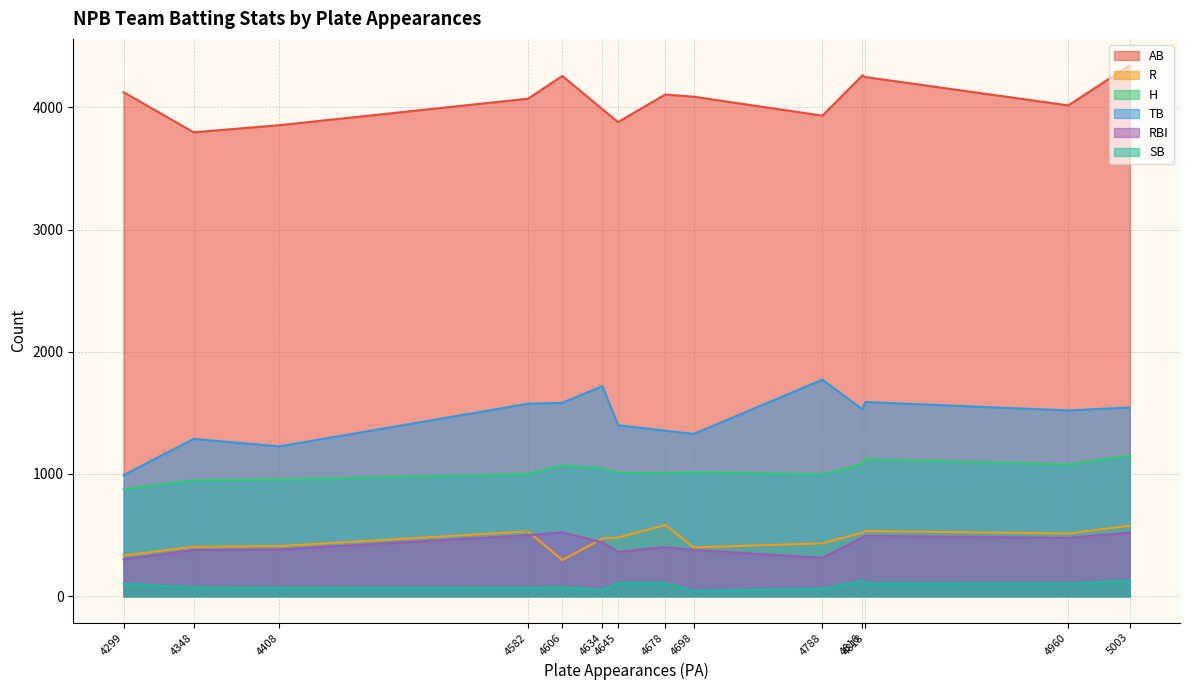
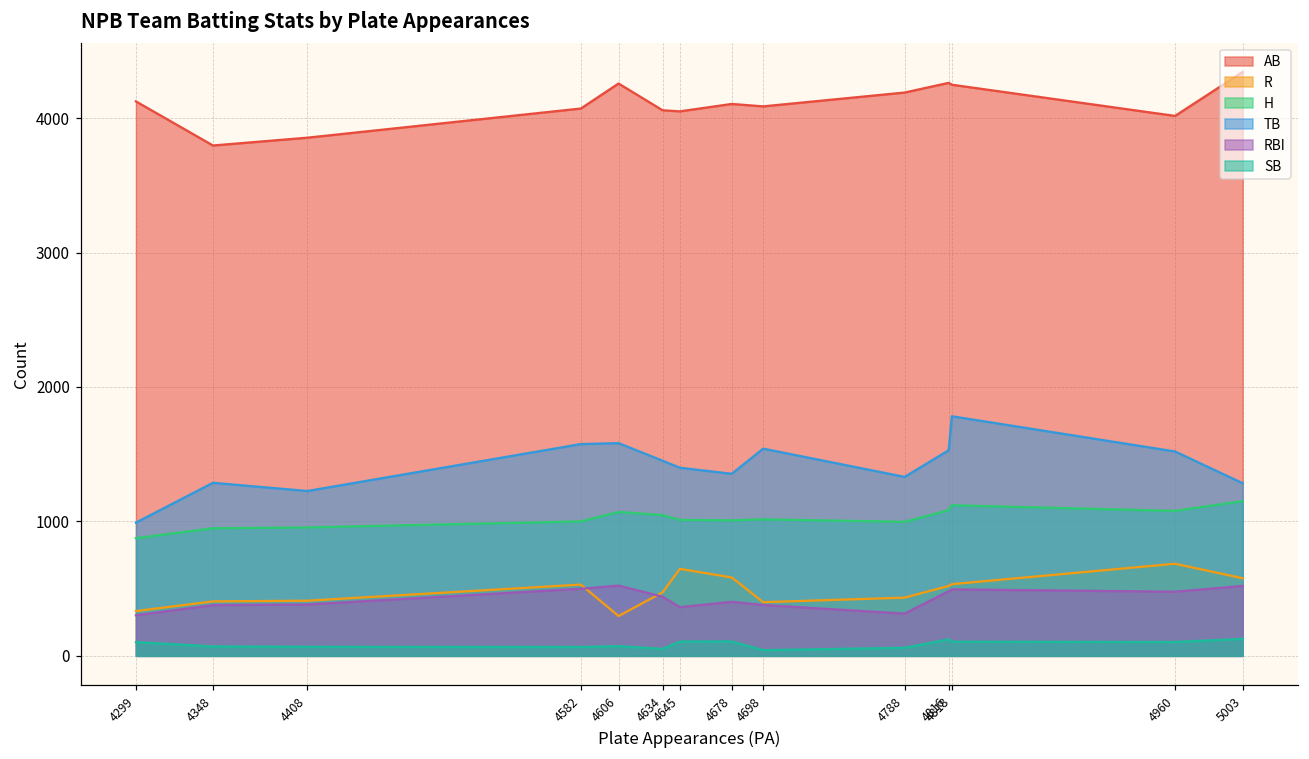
  {
    "AB": {
      "4299": 4120,
      "4348": 3800,
      "4408": 3850,
      "4582": 4070,
      "4606": 4260,
-     "4634": 3990,
-     "4645": 3880,
+     "4634": 4060,
+     "4645": 4050,
      "4678": 4110,
      "4698": 4090,
-     "4788": 3930,
+     "4788": 4190,
      "4816": 4260,
      "4818": 4250,
      "4960": 4020
    },
    "R": {
      "4299": 330,
      "4348": 410,
      "4408": 410,
      "4582": 530,
      "4606": 300,
      "4634": 470,
-     "4645": 480,
+     "4645": 650,
      "4678": 580,
      "4788": 430,
      "4816": 520,
      "4818": 530,
-     "4960": 510,
+     "4960": 690,
      "5003": 580
    },
    "TB": {
      "4299": 990,
      "4348": 1290,
      "4408": 1230,
      "4582": 1580,
      "4606": 1580,
-     "4634": 1720,
+     "4634": 1450,
      "4645": 1400,
      "4678": 1350,
-     "4698": 1330,
-     "4788": 1770,
+     "4698": 1540,
+     "4788": 1330,
      "4816": 1530,
-     "4818": 1590,
+     "4818": 1780,
      "4960": 1520,
-     "5003": 1540
+     "5003": 1280
    },
    "RBI": {
      "4299": 300,
      "4348": 380,
      "4408": 380,
      "4582": 500,
      "4606": 520,
      "4634": 440,
      "4645": 360,
      "4678": 400,
      "4788": 310,
      "4816": 480,
      "4818": 490,
      "4960": 480,
      "5003": 520
    }
  }
